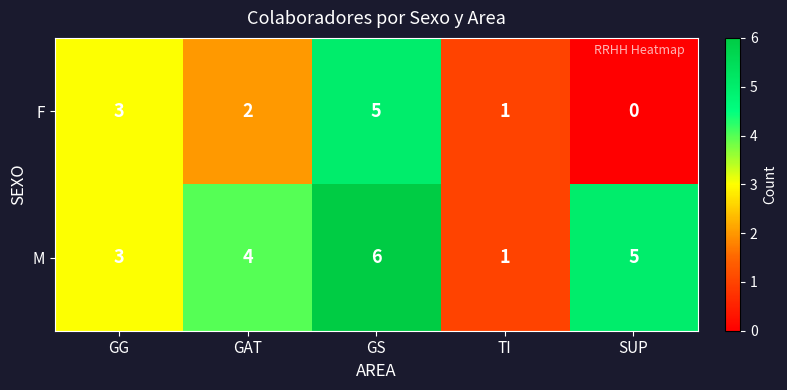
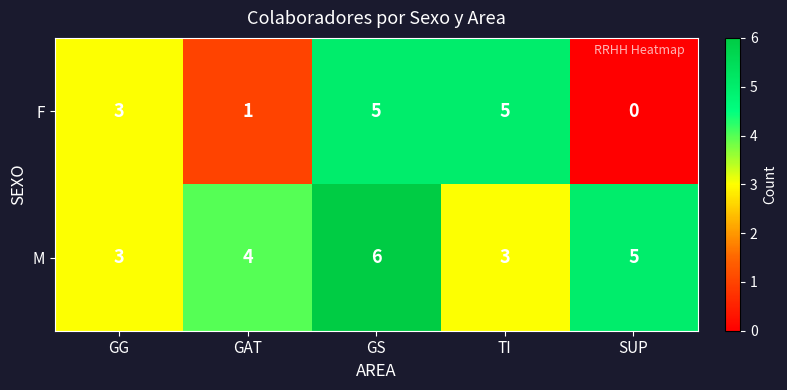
  {
    "F": {
      "GG": 3,
-     "GAT": 2,
+     "GAT": 1,
      "GS": 5,
-     "TI": 1
+     "TI": 5
    },
    "M": {
      "GG": 3,
      "GAT": 4,
      "GS": 6,
-     "TI": 1,
+     "TI": 3,
      "SUP": 5
    }
  }
